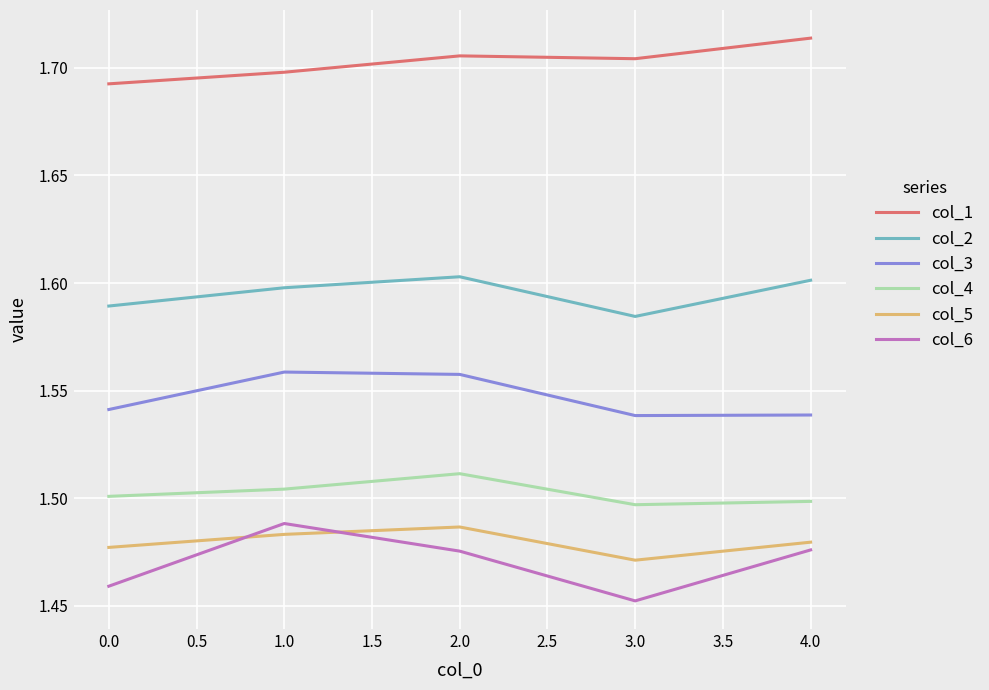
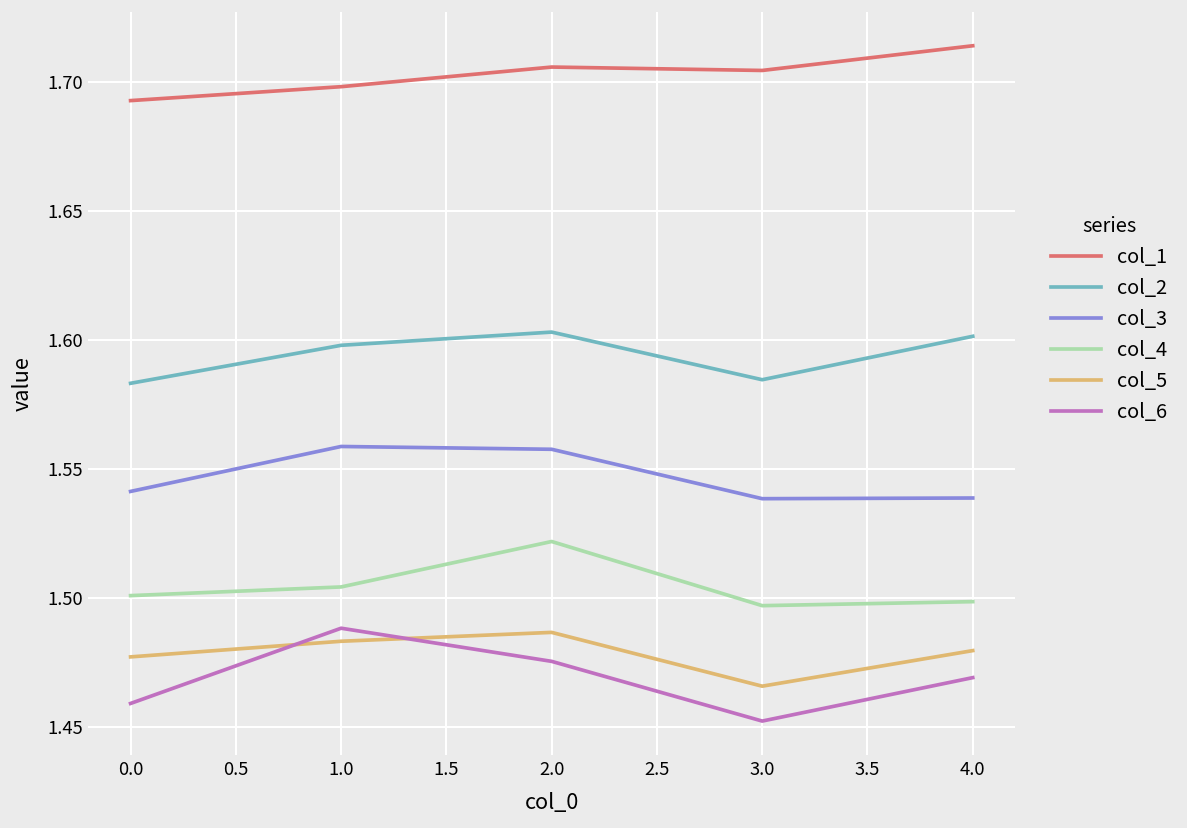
  {
    "col_1": {
      "0.0": 1.693,
      "1.0": 1.698,
      "2.0": 1.706,
      "3.0": 1.704,
      "4.0": 1.714
    },
    "col_2": {
-     "0.0": 1.589,
+     "0.0": 1.583,
      "1.0": 1.598,
      "2.0": 1.603,
      "3.0": 1.584,
      "4.0": 1.601
    },
    "col_3": {
      "0.0": 1.541,
      "1.0": 1.559,
      "2.0": 1.557,
      "3.0": 1.538,
      "4.0": 1.539
    },
    "col_4": {
      "0.0": 1.501,
      "1.0": 1.504,
-     "2.0": 1.511,
+     "2.0": 1.522,
      "3.0": 1.497,
      "4.0": 1.498
    },
    "col_5": {
      "0.0": 1.477,
      "1.0": 1.483,
      "2.0": 1.487,
-     "3.0": 1.471,
+     "3.0": 1.466,
      "4.0": 1.479
    },
    "col_6": {
      "0.0": 1.459,
      "1.0": 1.488,
      "2.0": 1.475,
      "3.0": 1.452,
-     "4.0": 1.476
+     "4.0": 1.469
    }
  }
